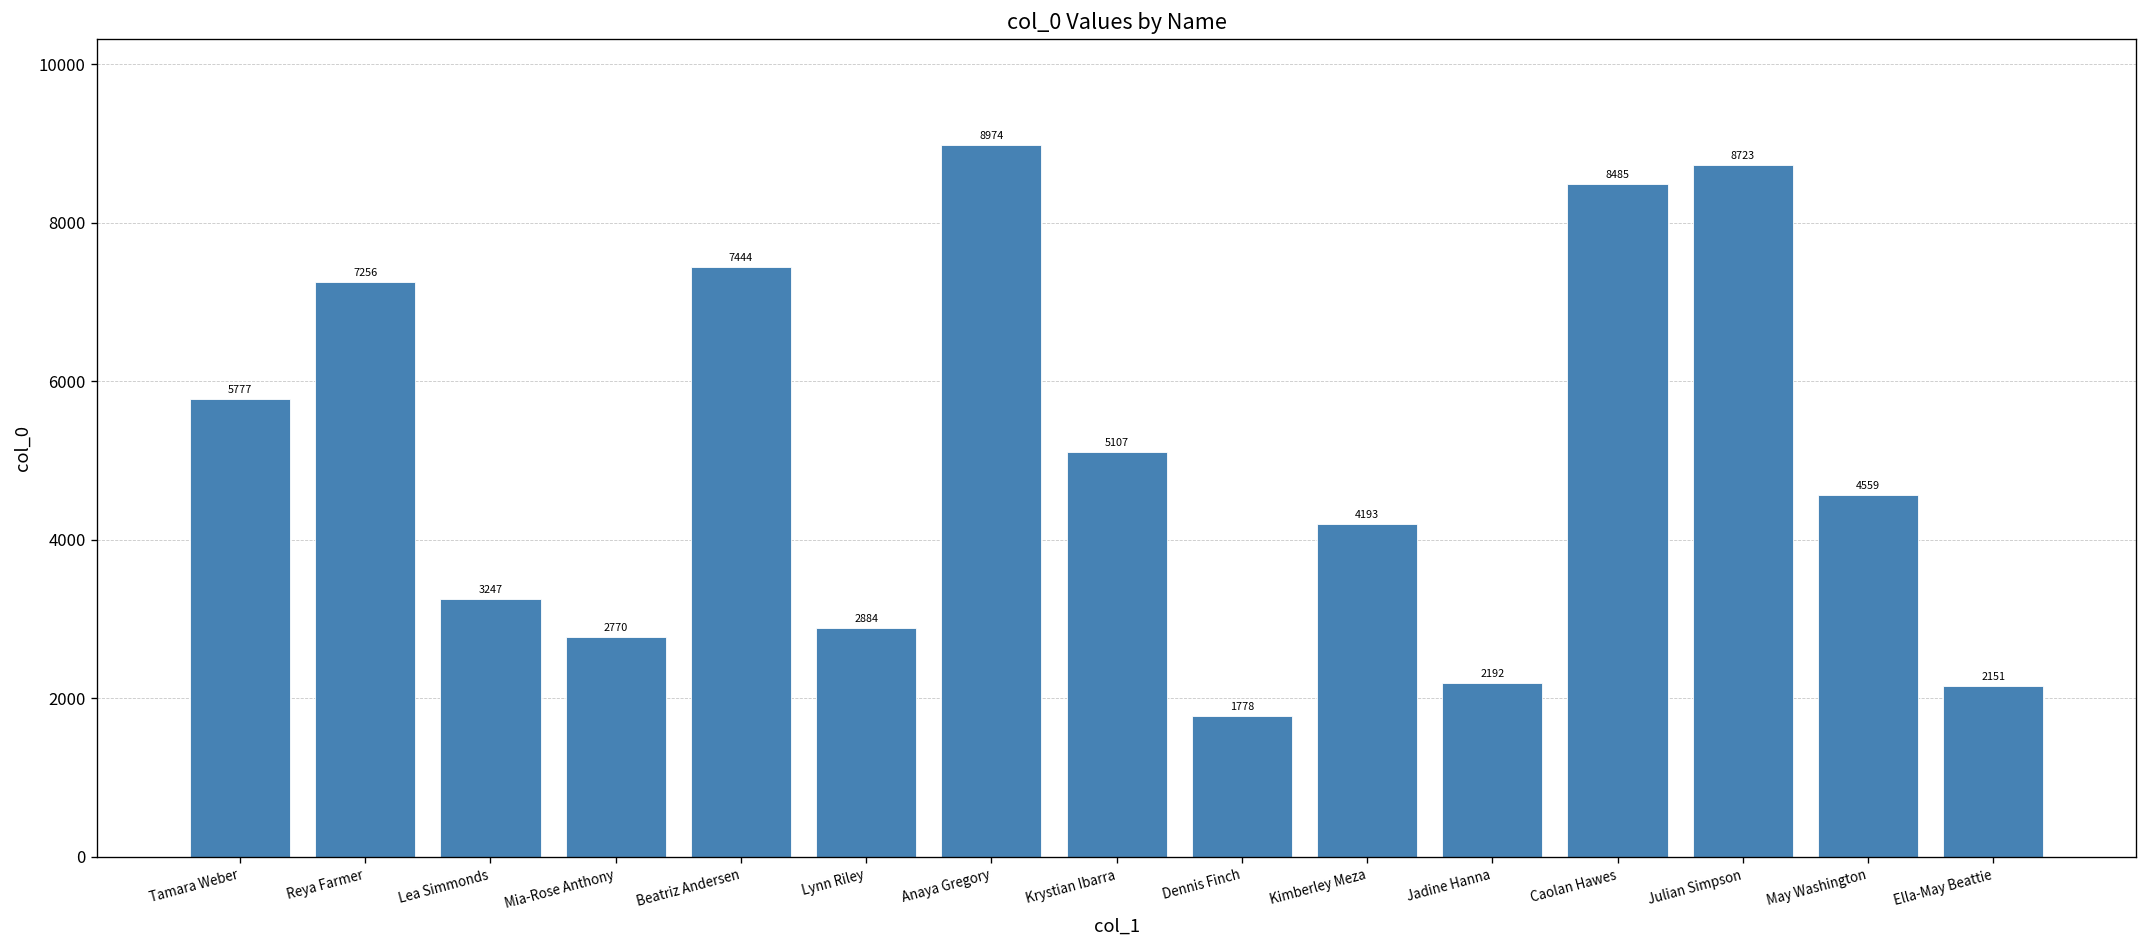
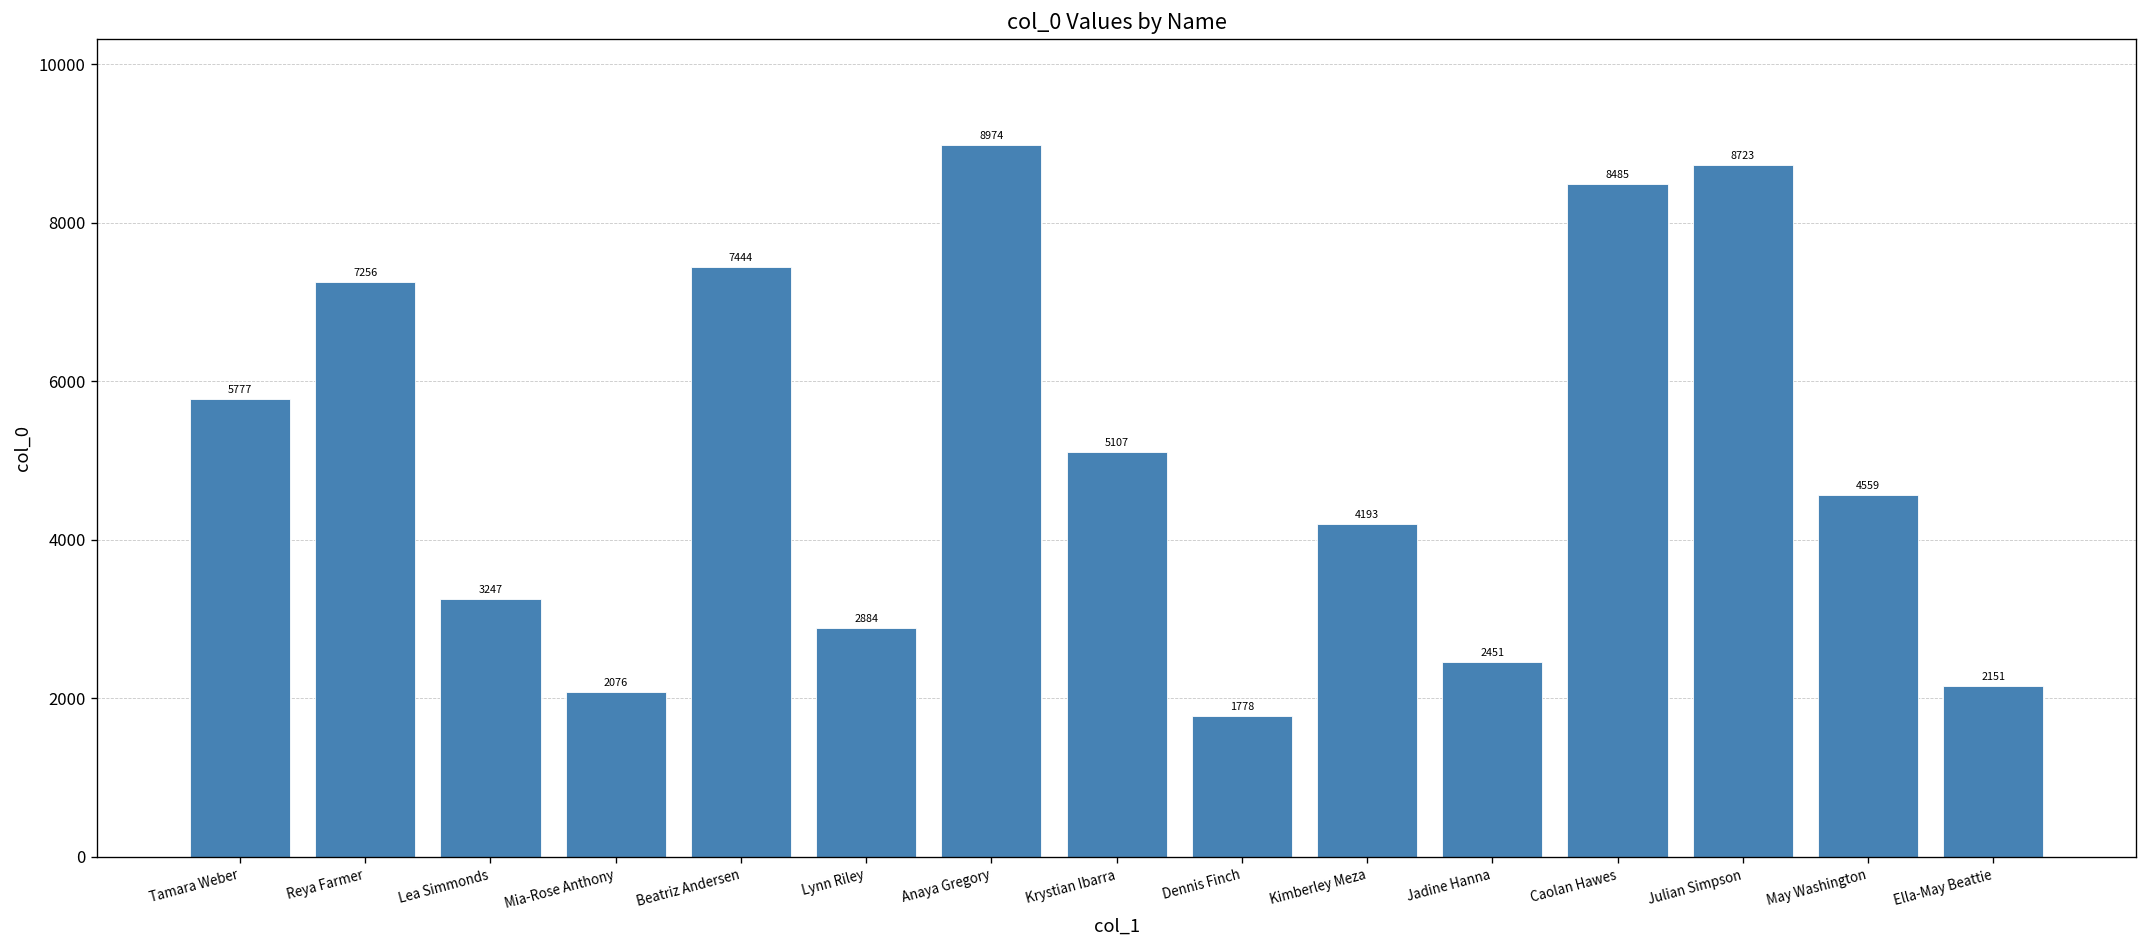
  {
    "Tamara Weber": 5777,
    "Reya Farmer": 7256,
    "Lea Simmonds": 3247,
-   "Mia-Rose Anthony": 2770,
+   "Mia-Rose Anthony": 2076,
    "Beatriz Andersen": 7444,
    "Lynn Riley": 2884,
    "Anaya Gregory": 8974,
    "Krystian Ibarra": 5107,
    "Dennis Finch": 1778,
    "Kimberley Meza": 4193,
-   "Jadine Hanna": 2192,
+   "Jadine Hanna": 2451,
    "Caolan Hawes": 8485,
    "Julian Simpson": 8723,
    "May Washington": 4559,
    "Ella-May Beattie": 2151
  }
